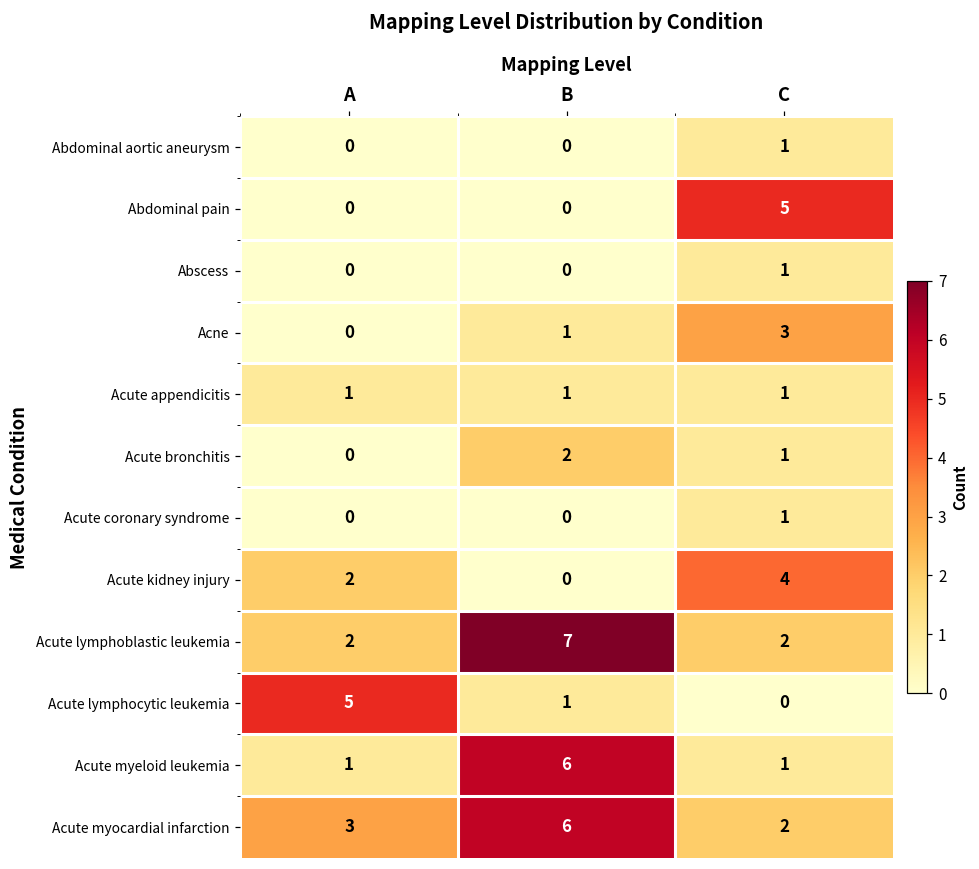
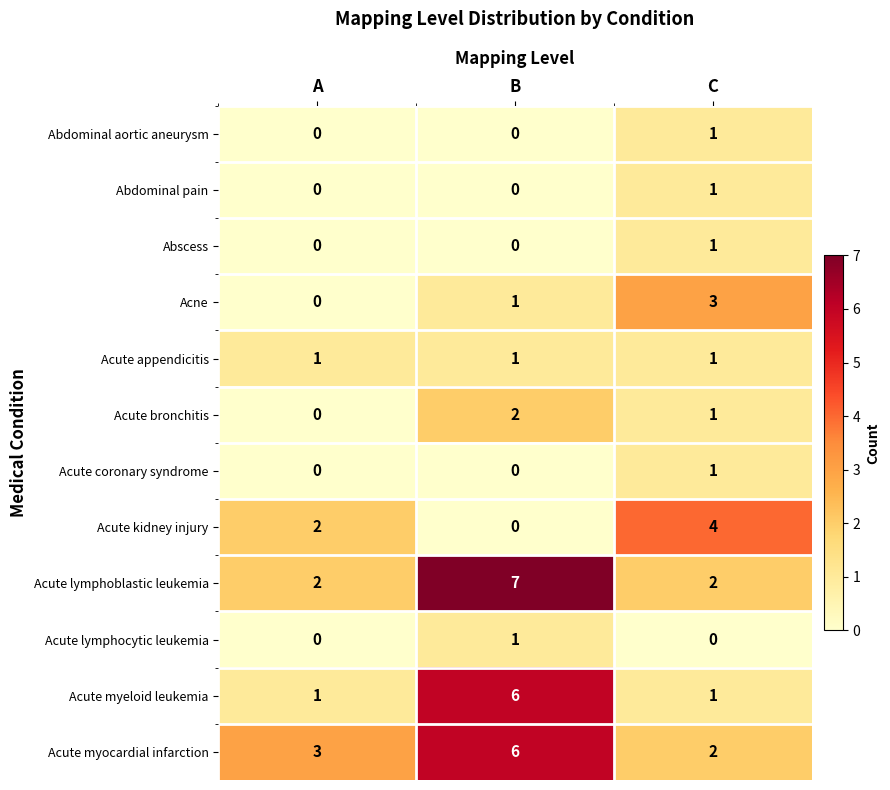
  {
    "Abdominal aortic aneurysm": {
      "A": 0,
      "B": 0,
      "C": 1
    },
    "Abdominal pain": {
      "A": 0,
      "B": 0,
-     "C": 5
+     "C": 1
    },
    "Abscess": {
      "A": 0,
      "B": 0,
      "C": 1
    },
    "Acne": {
      "A": 0,
      "B": 1,
      "C": 3
    },
    "Acute appendicitis": {
      "A": 1,
      "B": 1,
      "C": 1
    },
    "Acute bronchitis": {
      "A": 0,
      "B": 2,
      "C": 1
    },
    "Acute coronary syndrome": {
      "A": 0,
      "B": 0,
      "C": 1
    },
    "Acute kidney injury": {
      "A": 2,
      "B": 0,
      "C": 4
    },
    "Acute lymphoblastic leukemia": {
      "A": 2,
      "B": 7,
      "C": 2
    },
    "Acute lymphocytic leukemia": {
-     "A": 5,
+     "A": 0,
      "B": 1,
      "C": 0
    },
    "Acute myeloid leukemia": {
      "A": 1,
      "B": 6,
      "C": 1
    },
    "Acute myocardial infarction": {
      "A": 3,
      "B": 6,
      "C": 2
    }
  }
